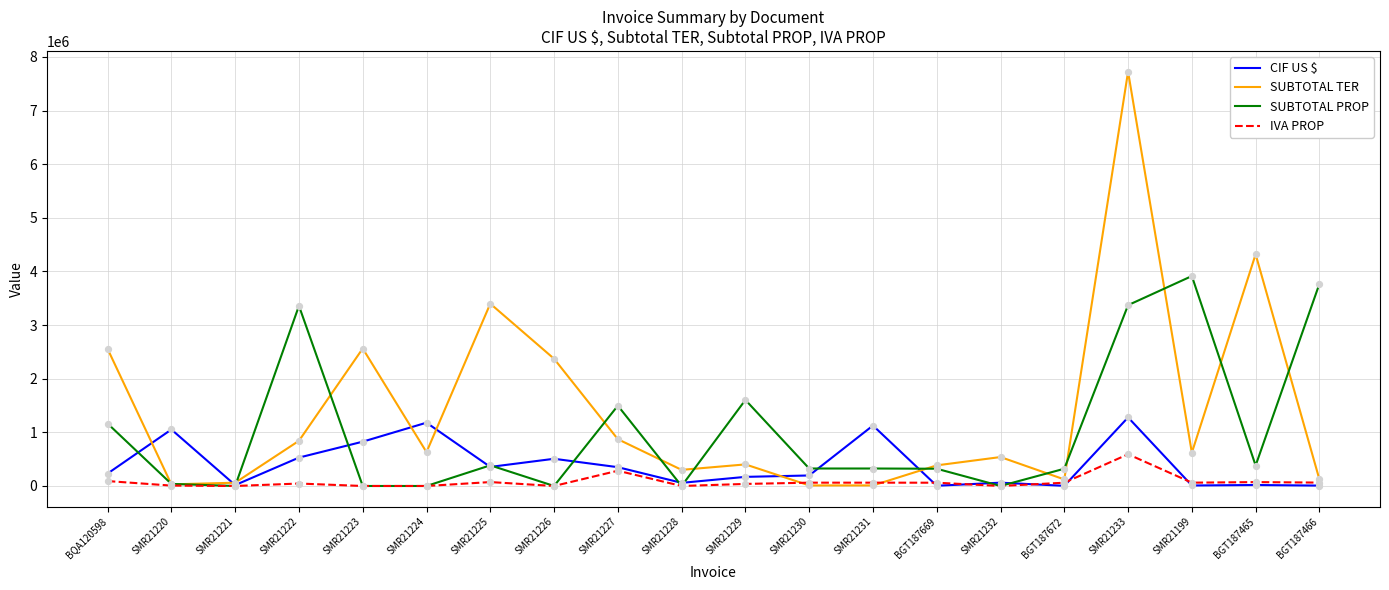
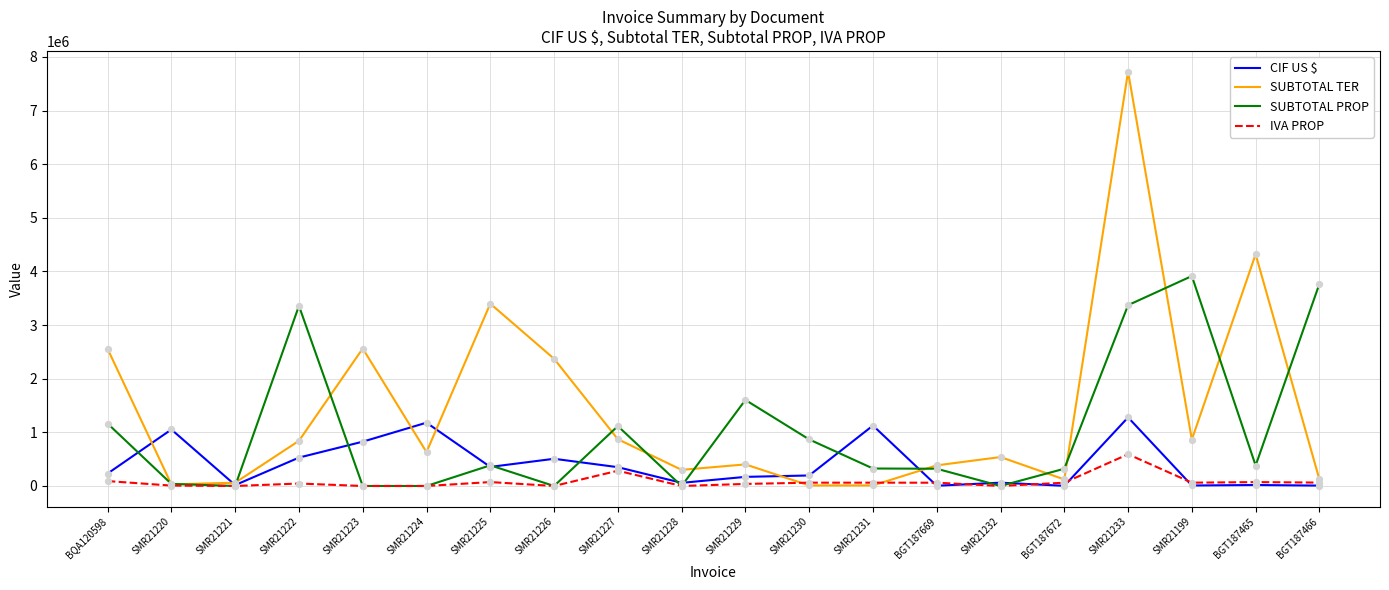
  {
    "CIF US $": {
      "BQA120598": 200000,
      "SMR21220": 1100000,
      "SMR21222": 500000,
      "SMR21223": 800000,
      "SMR21224": 1200000,
      "SMR21226": 500000,
      "SMR21227": 400000,
      "SMR21228": 100000,
      "SMR21229": 200000,
      "SMR21230": 200000,
      "SMR21231": 1100000,
      "BGT187669": 0,
      "SMR21232": 100000,
      "BGT187672": 0,
      "SMR21233": 1300000,
      "SMR21199": 0,
      "BGT187465": 0,
      "BGT187466": 0
    },
    "SUBTOTAL TER": {
      "BQA120598": 2600000,
      "SMR21222": 800000,
      "SMR21223": 2600000,
      "SMR21224": 600000,
      "SMR21225": 3400000,
      "SMR21226": 2400000,
      "SMR21227": 900000,
      "SMR21228": 300000,
      "SMR21229": 400000,
      "SMR21230": 0,
      "SMR21231": 0,
      "BGT187669": 400000,
      "SMR21232": 500000,
      "BGT187672": 100000,
      "SMR21233": 7700000,
-     "SMR21199": 600000,
+     "SMR21199": 900000,
      "BGT187465": 4300000,
      "BGT187466": 100000
    },
    "SUBTOTAL PROP": {
      "BQA120598": 1200000,
      "SMR21222": 3400000,
-     "SMR21227": 1500000,
+     "SMR21227": 1100000,
      "SMR21229": 1600000,
-     "SMR21230": 300000,
+     "SMR21230": 900000,
      "SMR21231": 300000,
      "BGT187669": 300000,
      "BGT187672": 300000,
      "SMR21233": 3400000,
      "SMR21199": 3900000,
      "BGT187465": 400000,
      "BGT187466": 3800000
    },
    "IVA PROP": {
      "BQA120598": 100000,
      "SMR21222": 0,
      "SMR21225": 100000,
      "SMR21227": 300000,
      "SMR21229": 0,
      "SMR21230": 100000,
      "SMR21231": 100000,
      "BGT187669": 100000,
      "BGT187672": 100000,
      "SMR21233": 600000,
      "SMR21199": 100000,
      "BGT187465": 100000,
      "BGT187466": 100000
    }
  }
